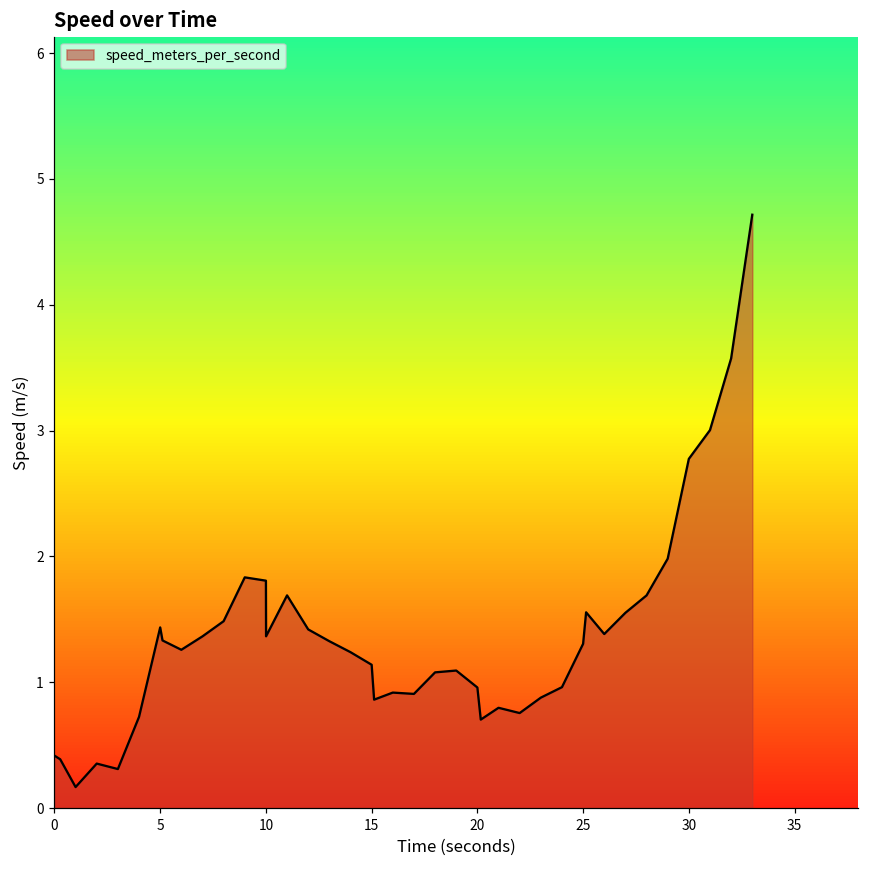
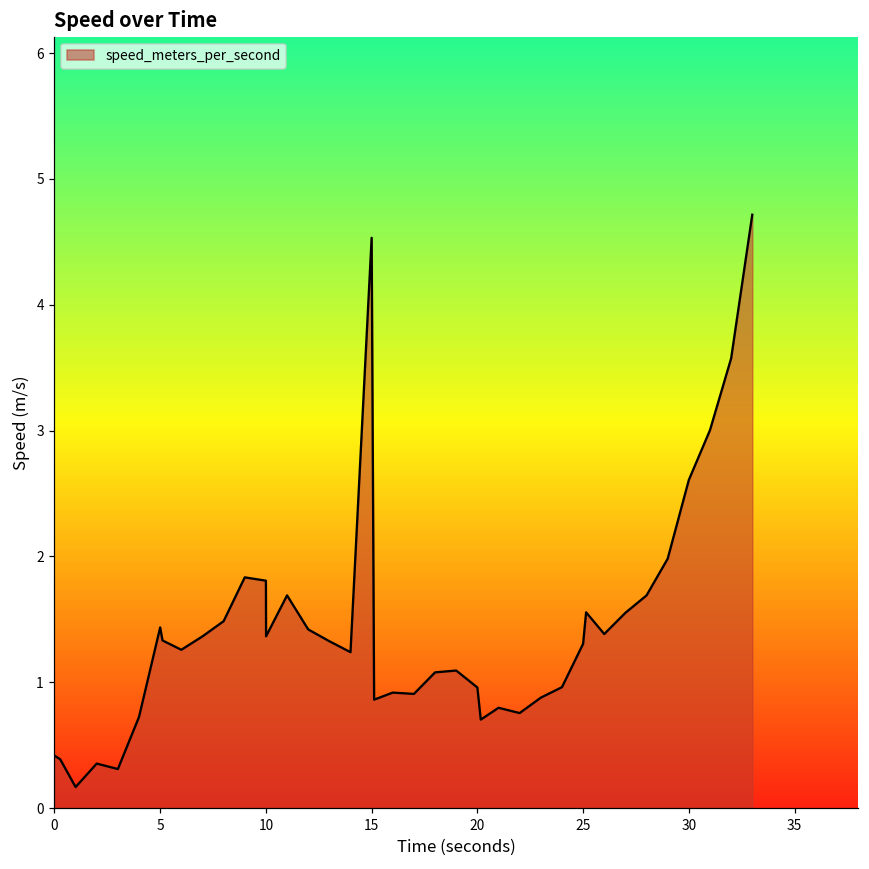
  {
    "0": 0.42,
    "5": 1.44,
    "10": 1.81,
-   "15": 1.14,
+   "15": 4.53,
    "20": 0.96,
    "25": 1.31,
-   "30": 2.78
+   "30": 2.61
  }
